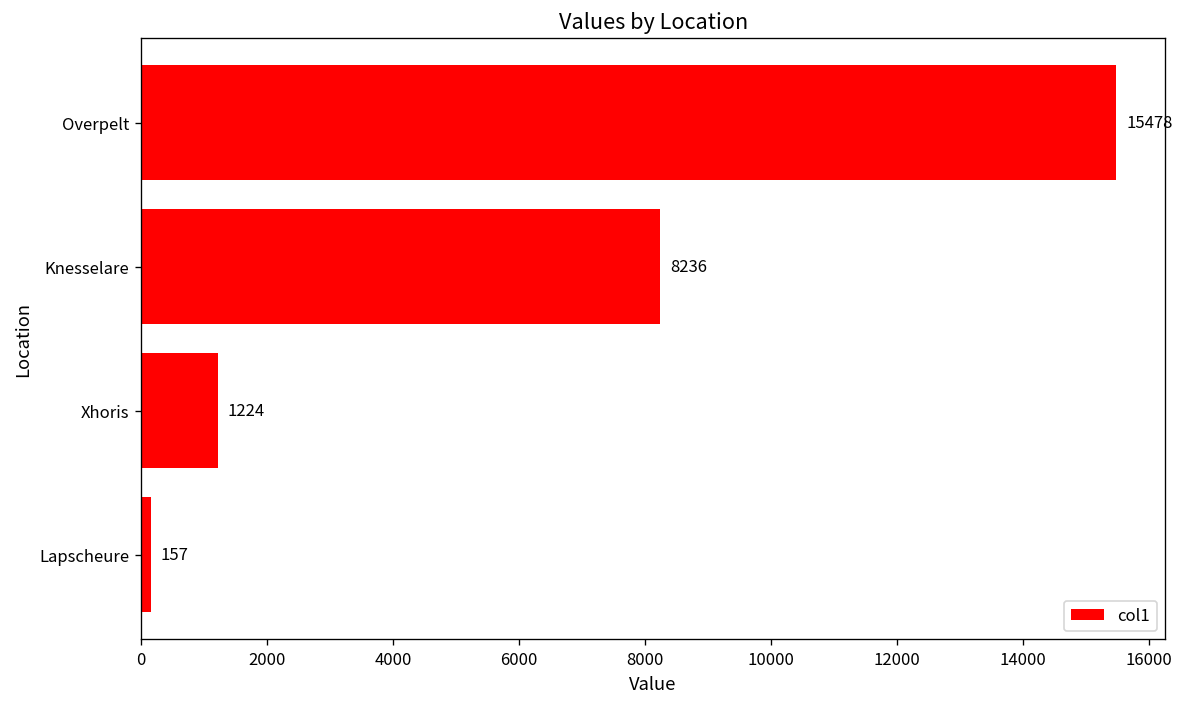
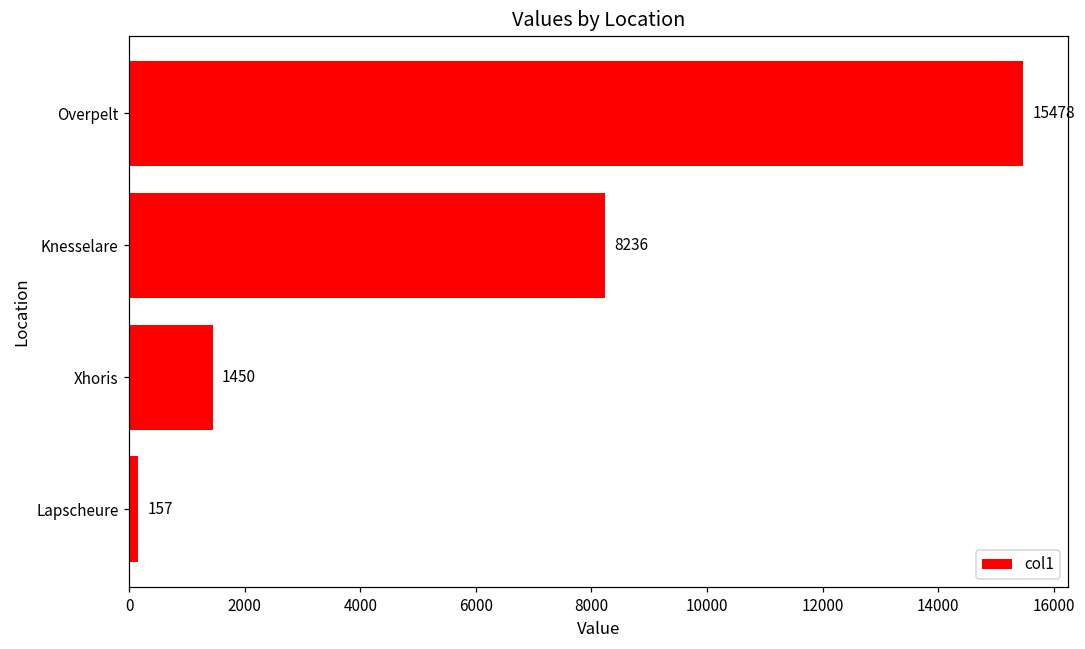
  {
    "Overpelt": 15478,
    "Knesselare": 8236,
-   "Xhoris": 1224,
+   "Xhoris": 1450,
    "Lapscheure": 157
  }
